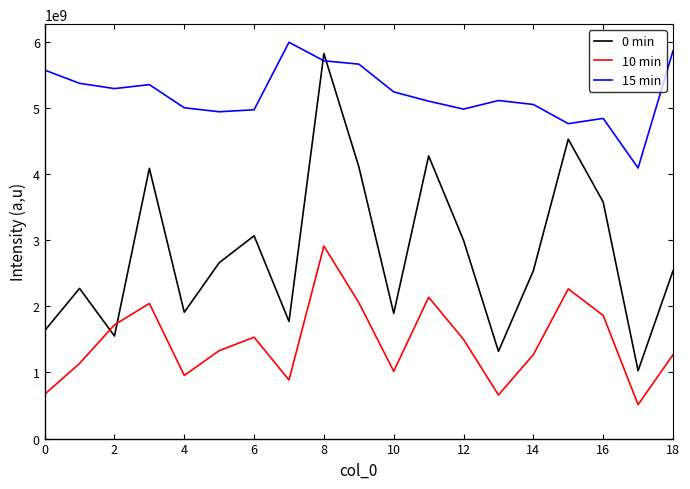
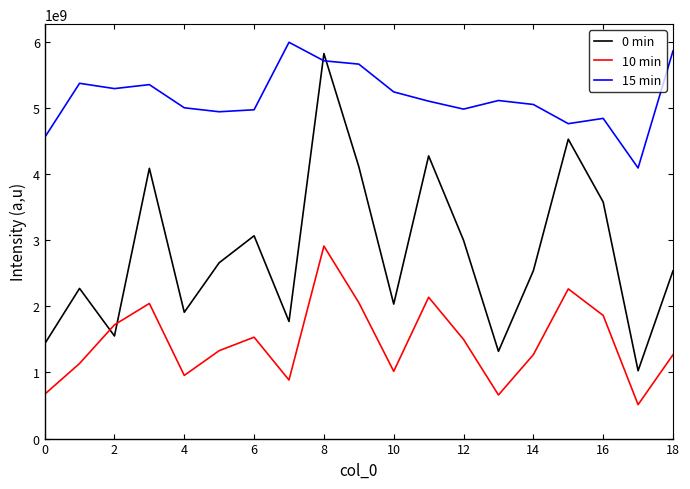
  {
    "0 min": {
-     "0": 1600000000,
+     "0": 1400000000,
      "2": 1600000000,
      "4": 1900000000,
      "6": 3100000000,
      "8": 5800000000,
-     "10": 1900000000,
+     "10": 2000000000,
      "12": 3000000000,
      "14": 2500000000,
      "16": 3600000000,
      "18": 2500000000
    },
    "10 min": {
      "0": 700000000,
      "2": 1700000000,
      "4": 1000000000,
      "6": 1500000000,
      "8": 2900000000,
      "10": 1000000000,
      "12": 1500000000,
      "14": 1300000000,
      "16": 1900000000,
      "18": 1300000000
    },
    "15 min": {
-     "0": 5600000000,
+     "0": 4600000000,
      "2": 5300000000,
      "4": 5000000000,
      "6": 5000000000,
      "8": 5700000000,
      "10": 5200000000,
      "12": 5000000000,
      "14": 5100000000,
      "16": 4800000000,
      "18": 5900000000
    }
  }
